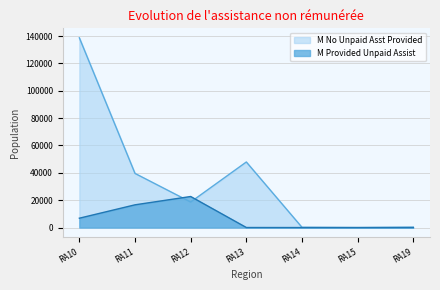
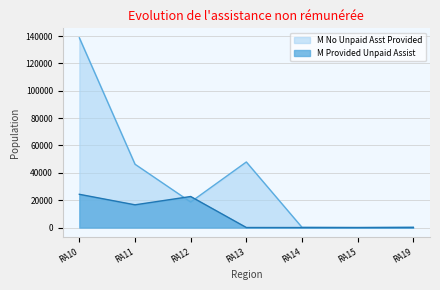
  {
    "M No Unpaid Asst Provided": {
      "RA10": 139000,
-     "RA11": 40000,
+     "RA11": 46000,
      "RA12": 19000,
      "RA13": 48000
    },
    "M Provided Unpaid Assist": {
-     "RA10": 7000,
+     "RA10": 24000,
      "RA11": 17000,
      "RA12": 23000,
      "RA13": 0
    }
  }
